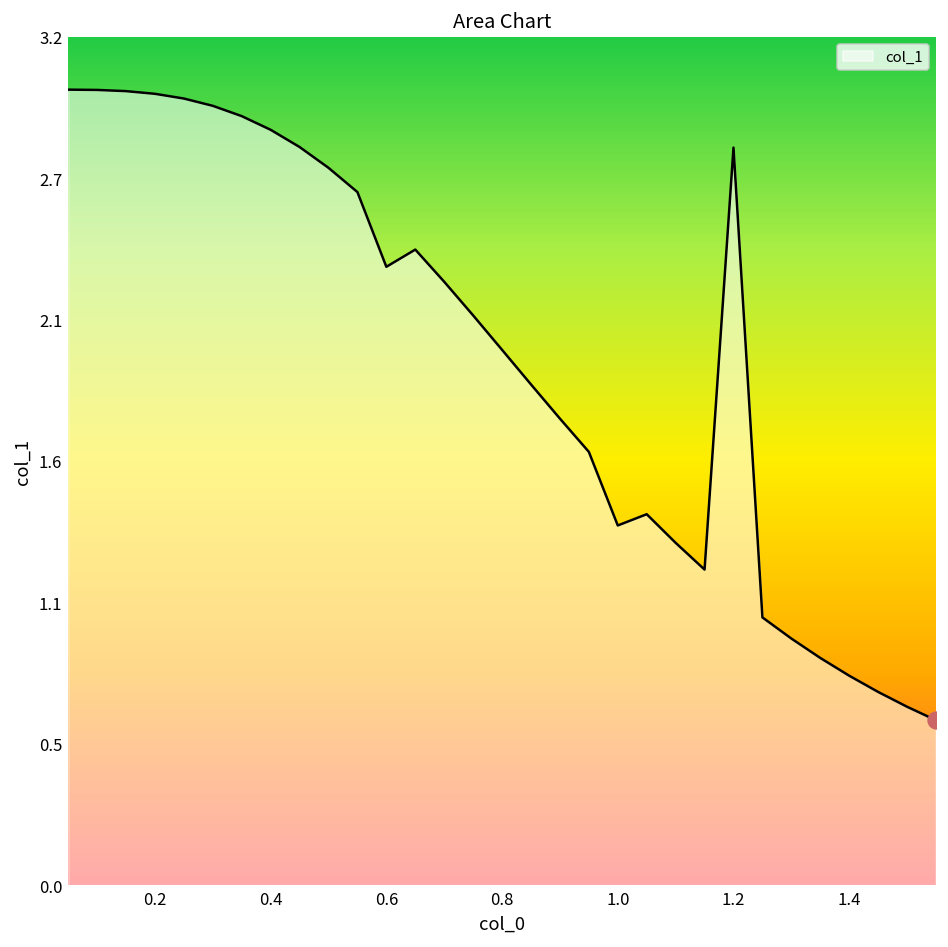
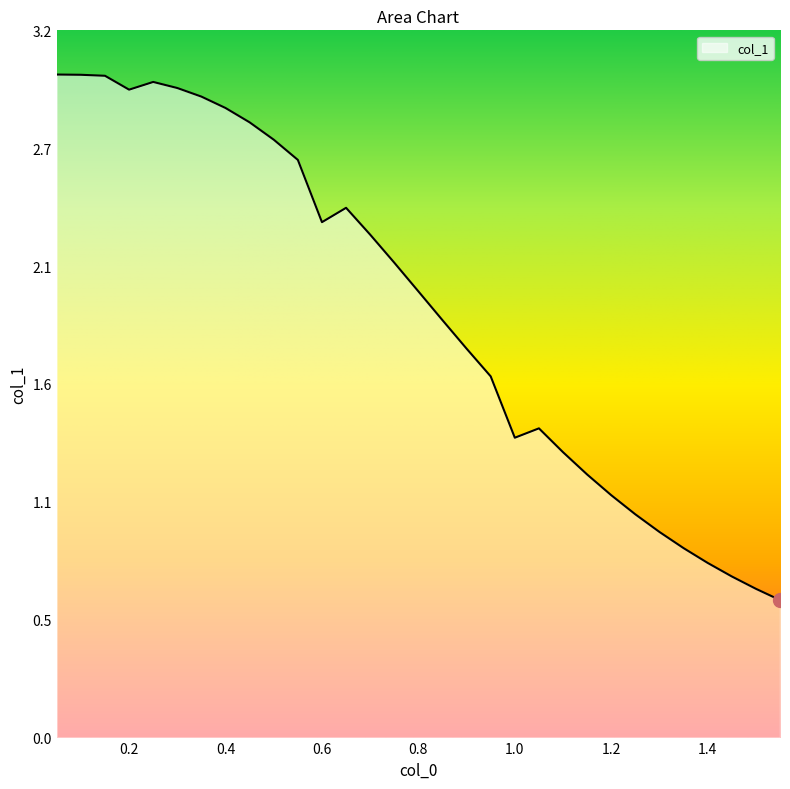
  {
    "col_1": {
-     "0.2": 2.98,
+     "0.2": 2.93,
      "0.4": 2.85,
      "0.6": 2.33,
      "0.8": 2.02,
      "1.0": 1.36,
-     "1.2": 2.78,
+     "1.2": 1.10,
      "1.4": 0.79
    }
  }
